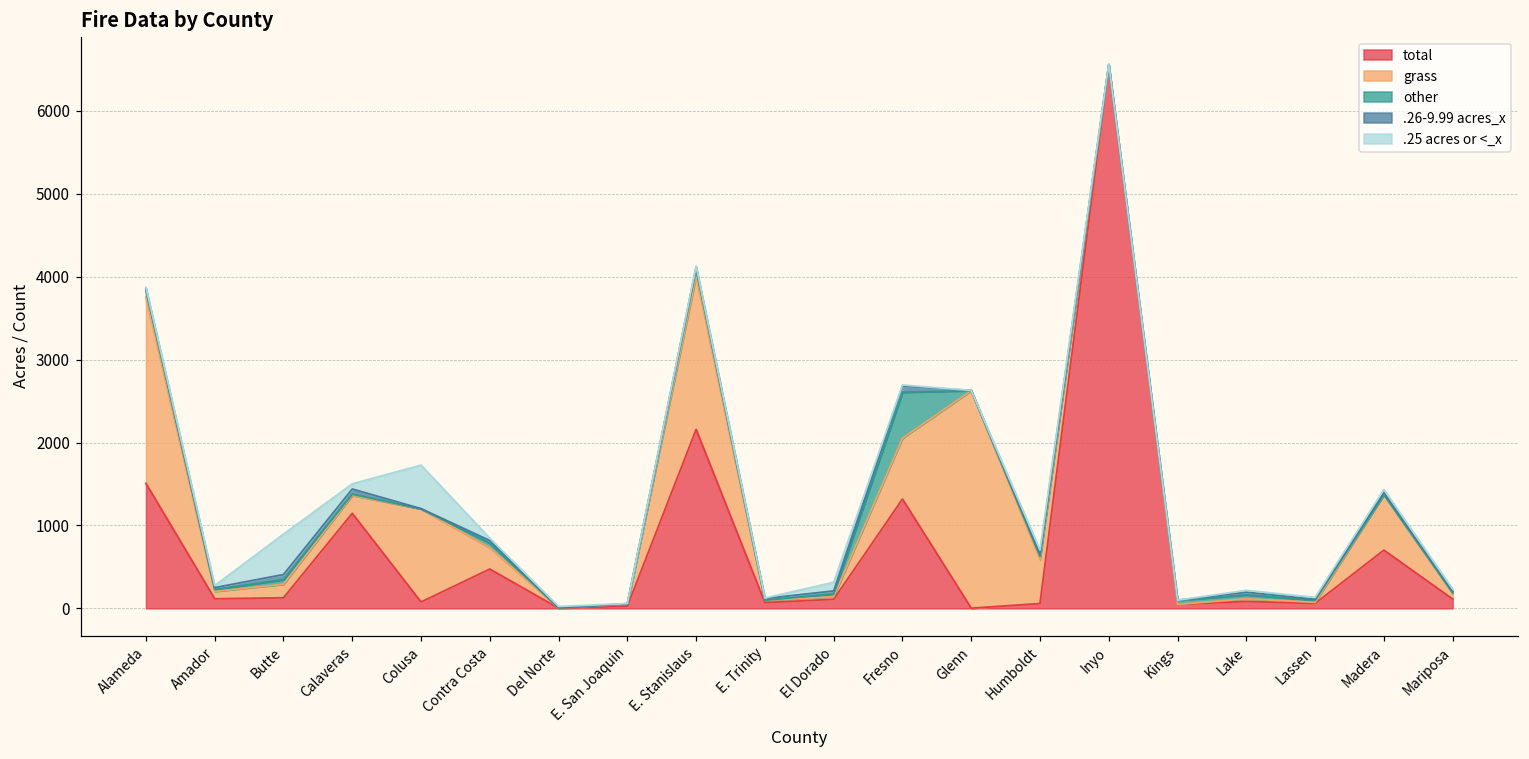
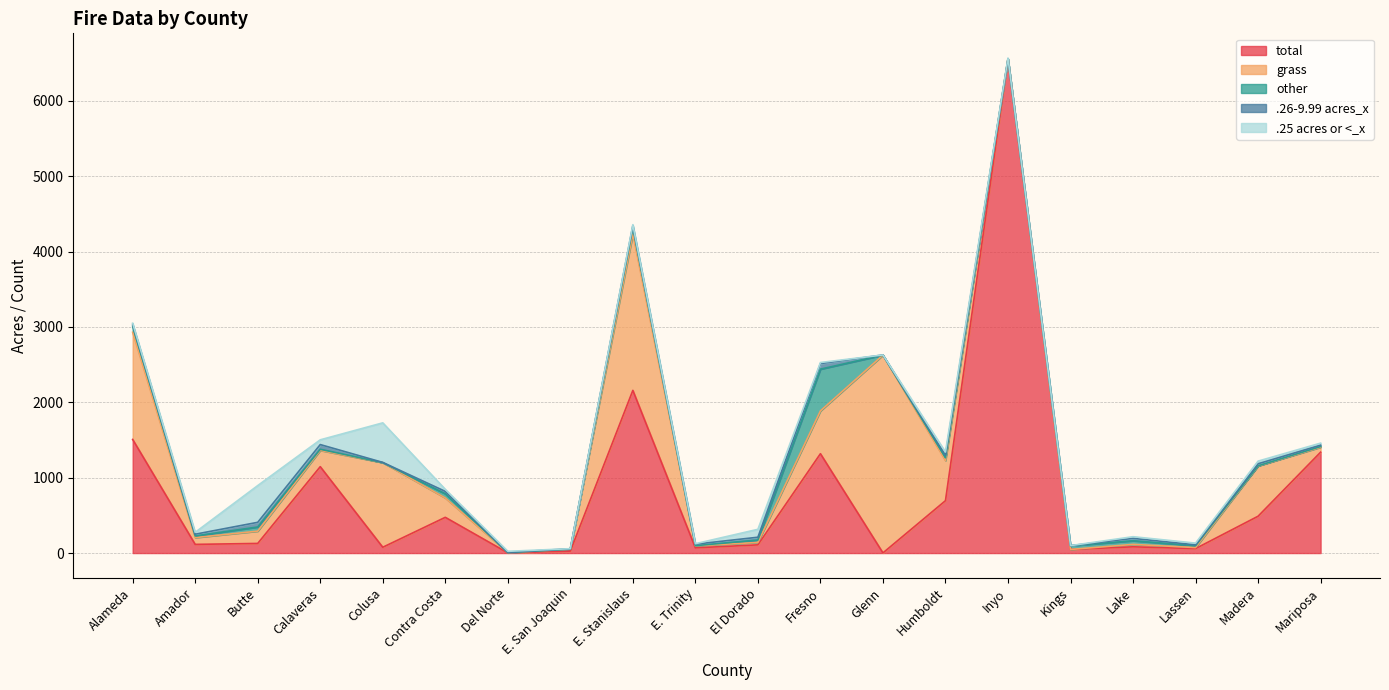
  {
    "total": {
      "Alameda": 1500,
      "Amador": 100,
      "Butte": 100,
      "Calaveras": 1100,
      "Colusa": 100,
      "Contra Costa": 500,
      "E. Stanislaus": 2200,
      "Fresno": 1300,
      "Glenn": 0,
-     "Humboldt": 100,
-     "Madera": 700,
-     "Mariposa": 100
+     "Humboldt": 700,
+     "Madera": 500,
+     "Mariposa": 1300
    },
    "grass": {
-     "Alameda": 2200,
+     "Alameda": 1400,
      "Butte": 200,
      "Contra Costa": 300,
-     "E. Stanislaus": 1800,
-     "Fresno": 700,
+     "E. Stanislaus": 2100,
+     "Fresno": 600,
      "Humboldt": 500
    },
    ".25 acres or <_x": {
      "Butte": 500,
      "Calaveras": 100,
      "Colusa": 500,
      "El Dorado": 100,
      "Humboldt": 0,
      "Madera": 0
    }
  }
